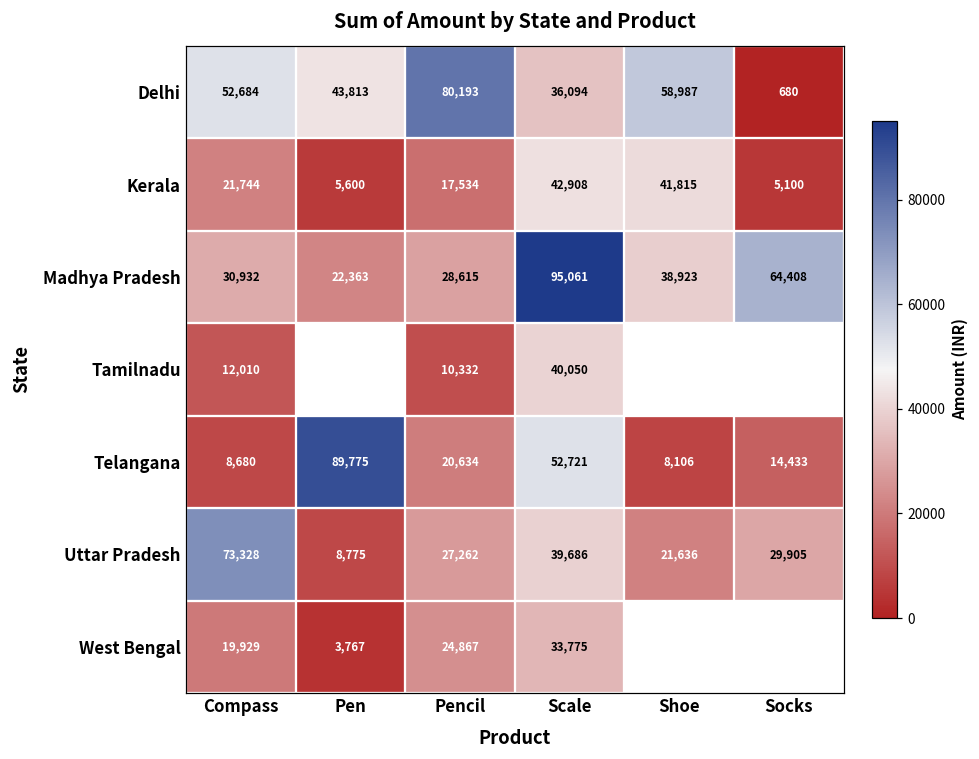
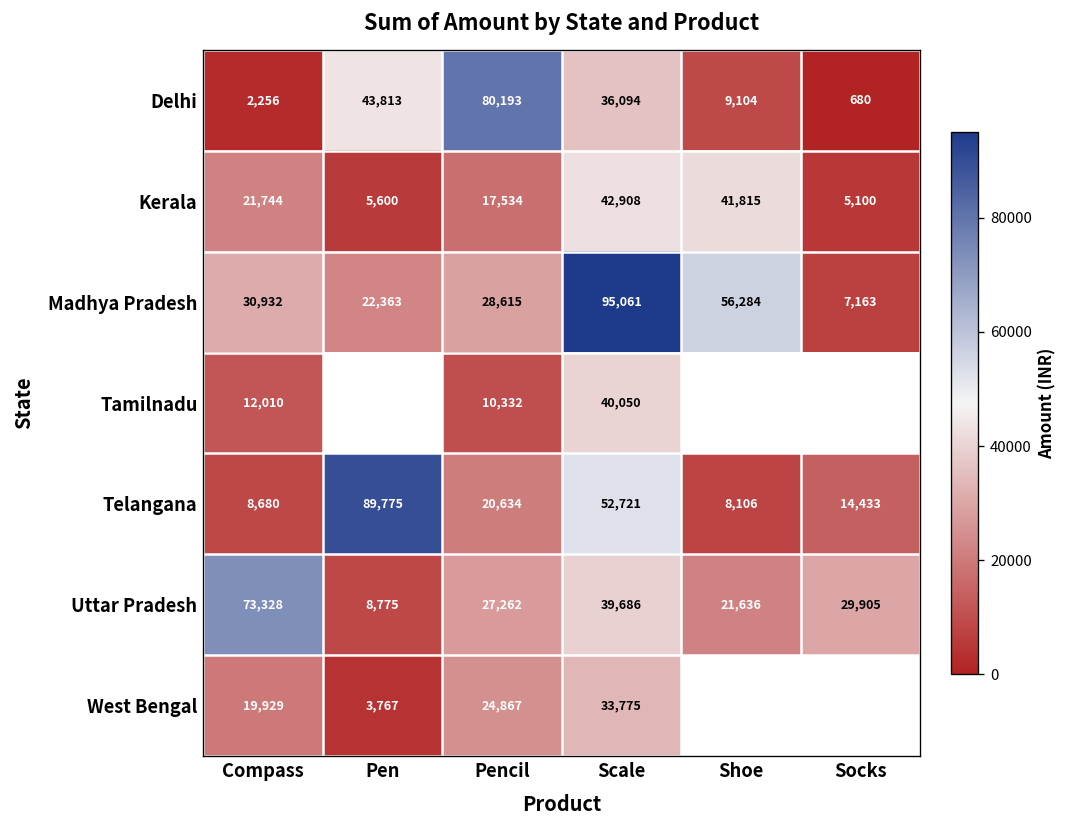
  {
    "Delhi": {
-     "Compass": "52,684",
+     "Compass": "2,256",
      "Pen": "43,813",
      "Pencil": "80,193",
      "Scale": "36,094",
-     "Shoe": "58,987",
+     "Shoe": "9,104",
      "Socks": "680"
    },
    "Kerala": {
      "Compass": "21,744",
      "Pen": "5,600",
      "Pencil": "17,534",
      "Scale": "42,908",
      "Shoe": "41,815",
      "Socks": "5,100"
    },
    "Madhya Pradesh": {
      "Compass": "30,932",
      "Pen": "22,363",
      "Pencil": "28,615",
      "Scale": "95,061",
-     "Shoe": "38,923",
-     "Socks": "64,408"
+     "Shoe": "56,284",
+     "Socks": "7,163"
    },
    "Tamilnadu": {
      "Compass": "12,010",
      "Pencil": "10,332",
      "Scale": "40,050"
    },
    "Telangana": {
      "Compass": "8,680",
      "Pen": "89,775",
      "Pencil": "20,634",
      "Scale": "52,721",
      "Shoe": "8,106",
      "Socks": "14,433"
    },
    "Uttar Pradesh": {
      "Compass": "73,328",
      "Pen": "8,775",
      "Pencil": "27,262",
      "Scale": "39,686",
      "Shoe": "21,636",
      "Socks": "29,905"
    },
    "West Bengal": {
      "Compass": "19,929",
      "Pen": "3,767",
      "Pencil": "24,867",
      "Scale": "33,775"
    }
  }
